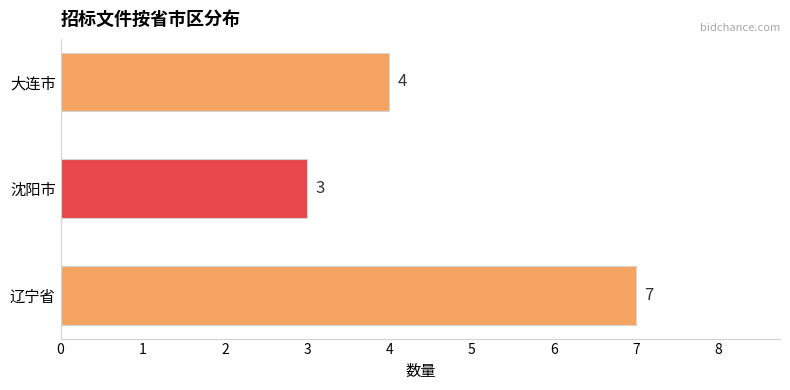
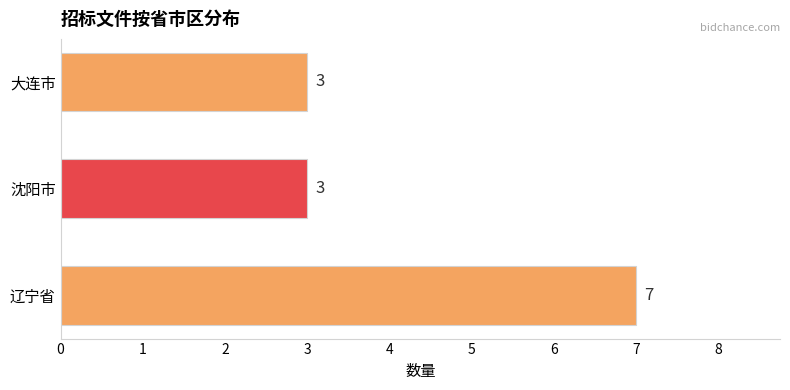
  {
-   "大连市": 4,
+   "大连市": 3,
    "沈阳市": 3,
    "辽宁省": 7
  }
